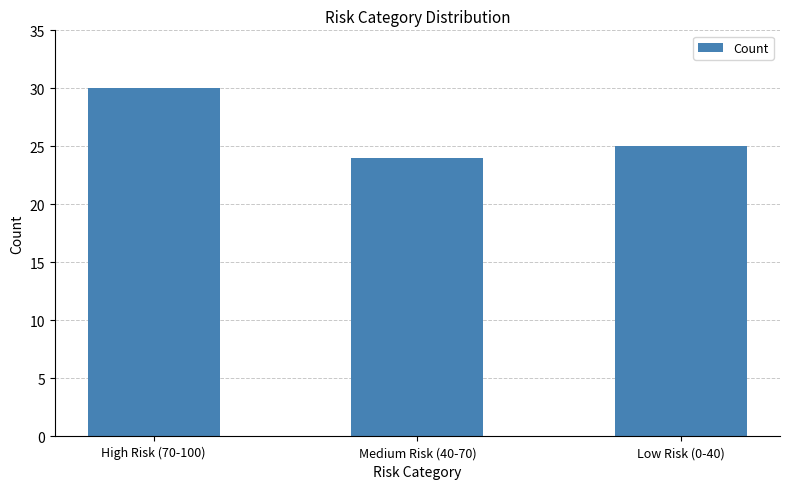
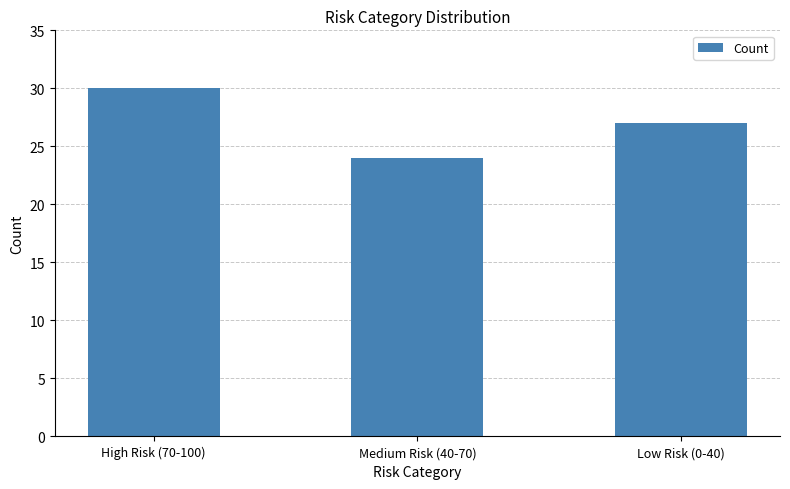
  {
    "High Risk (70-100)": 30,
    "Medium Risk (40-70)": 24,
-   "Low Risk (0-40)": 25
+   "Low Risk (0-40)": 27
  }
